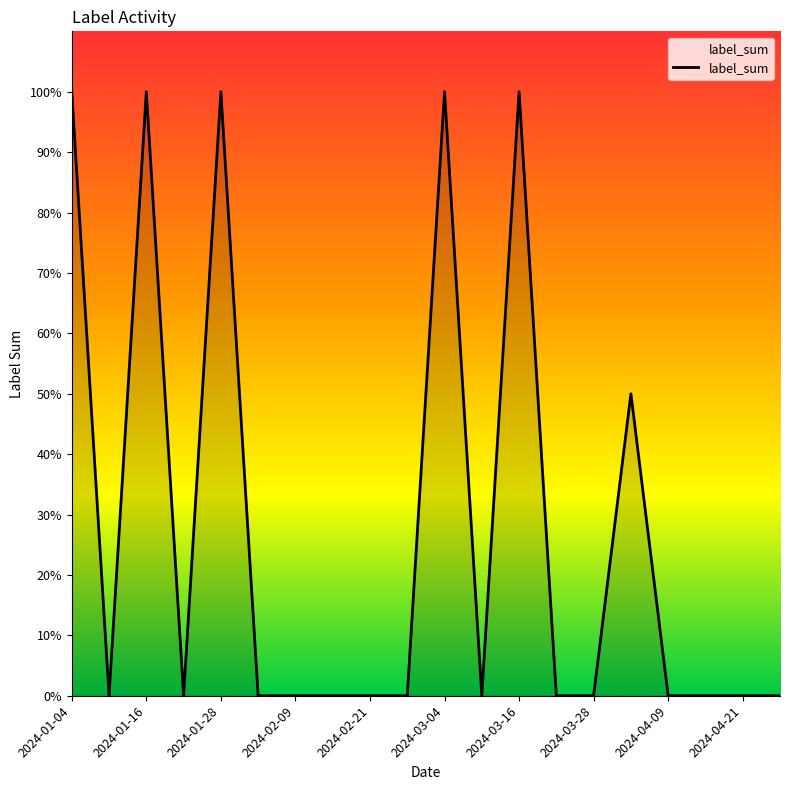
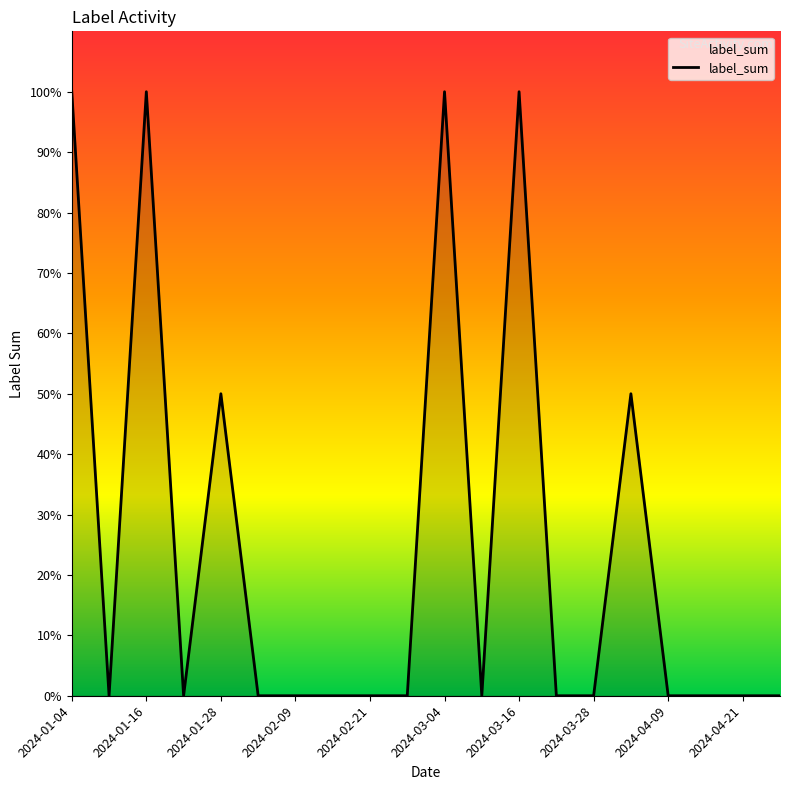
  {
    "2024-01-04": "100%",
    "2024-01-16": "100%",
-   "2024-01-28": "100%",
+   "2024-01-28": "50%",
    "2024-02-09": "0%",
    "2024-02-21": "0%",
    "2024-03-04": "100%",
    "2024-03-16": "100%",
    "2024-03-28": "0%",
    "2024-04-09": "0%",
    "2024-04-21": "0%"
  }
